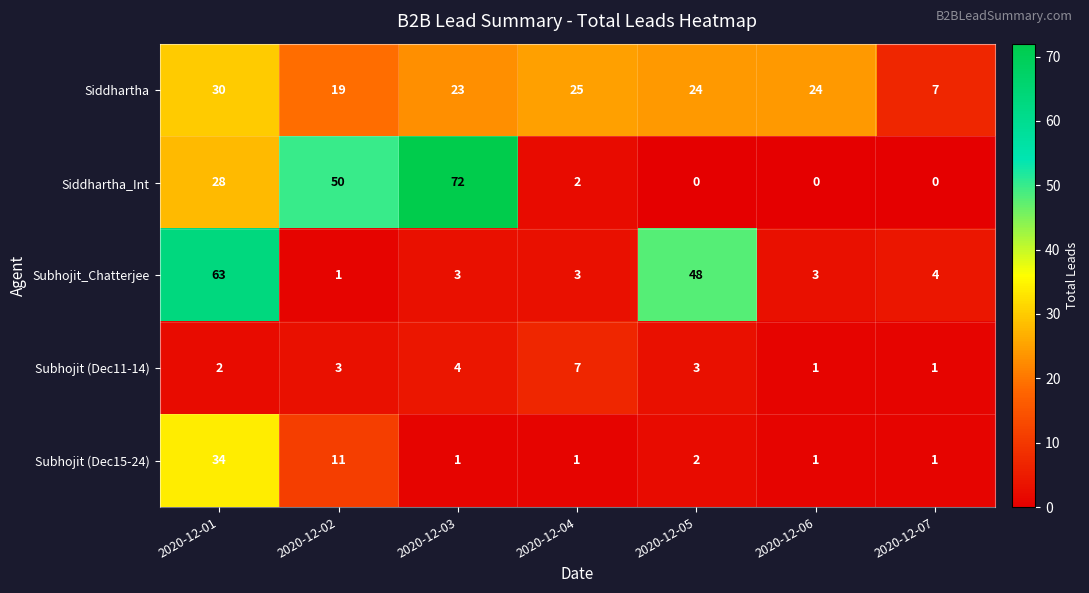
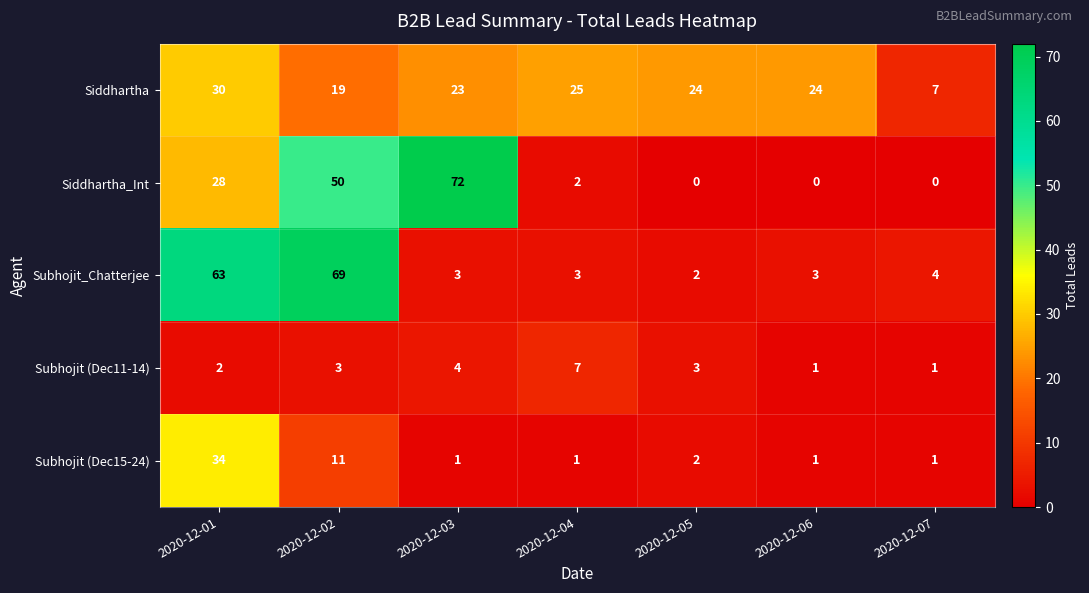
  {
    "Siddhartha": {
      "2020-12-01": 30,
      "2020-12-02": 19,
      "2020-12-03": 23,
      "2020-12-04": 25,
      "2020-12-05": 24,
      "2020-12-06": 24,
      "2020-12-07": 7
    },
    "Siddhartha_Int": {
      "2020-12-01": 28,
      "2020-12-02": 50,
      "2020-12-03": 72,
      "2020-12-04": 2,
      "2020-12-05": 0,
      "2020-12-06": 0,
      "2020-12-07": 0
    },
    "Subhojit_Chatterjee": {
      "2020-12-01": 63,
-     "2020-12-02": 1,
+     "2020-12-02": 69,
      "2020-12-03": 3,
      "2020-12-04": 3,
-     "2020-12-05": 48,
+     "2020-12-05": 2,
      "2020-12-06": 3,
      "2020-12-07": 4
    },
    "Subhojit (Dec11-14)": {
      "2020-12-01": 2,
      "2020-12-02": 3,
      "2020-12-03": 4,
      "2020-12-04": 7,
      "2020-12-05": 3,
      "2020-12-06": 1,
      "2020-12-07": 1
    },
    "Subhojit (Dec15-24)": {
      "2020-12-01": 34,
      "2020-12-02": 11,
      "2020-12-03": 1,
      "2020-12-04": 1,
      "2020-12-05": 2,
      "2020-12-06": 1,
      "2020-12-07": 1
    }
  }
